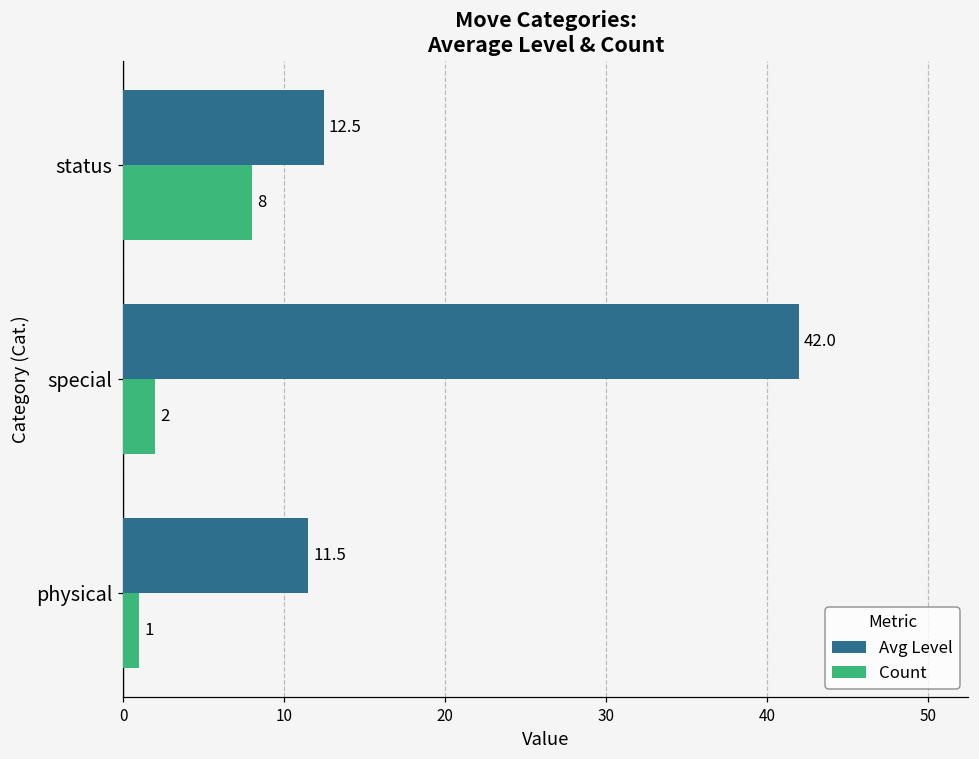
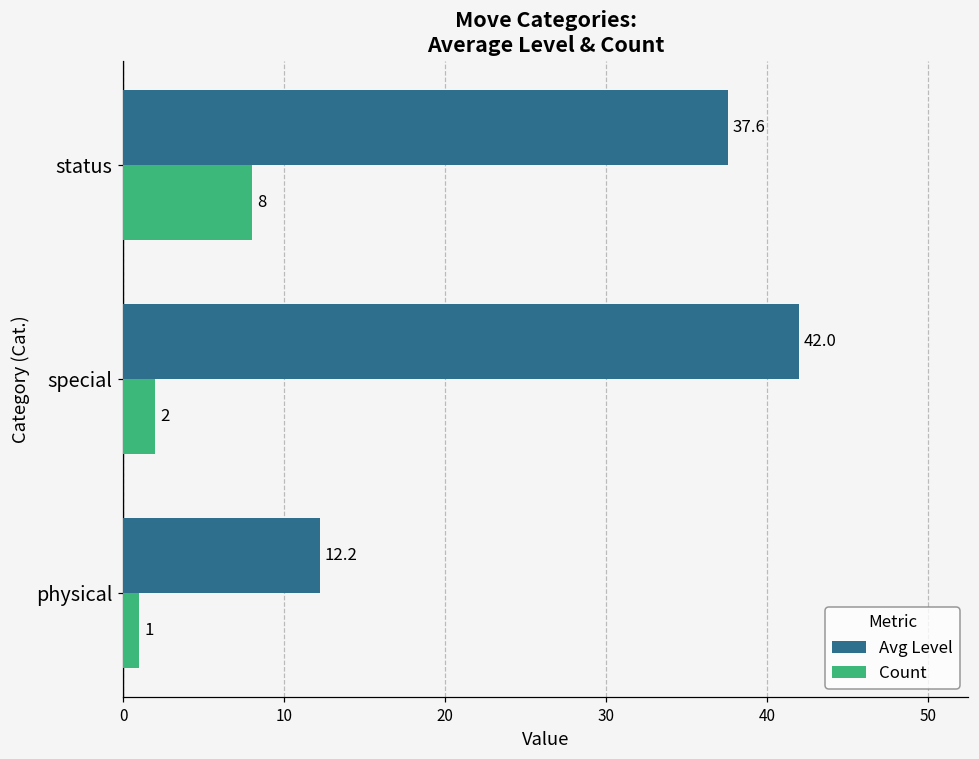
  {
    "Avg Level": {
-     "status": 12.5,
+     "status": 37.6,
      "special": 42.0,
-     "physical": 11.5
+     "physical": 12.2
    },
    "Count": {
      "status": 8,
      "special": 2,
      "physical": 1
    }
  }
